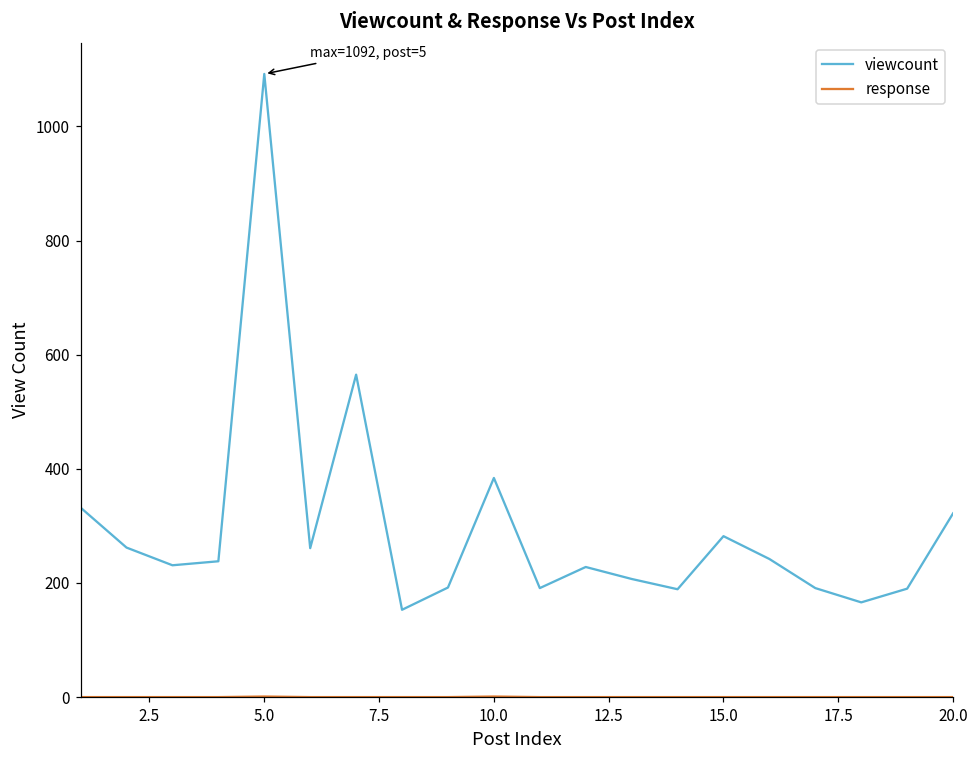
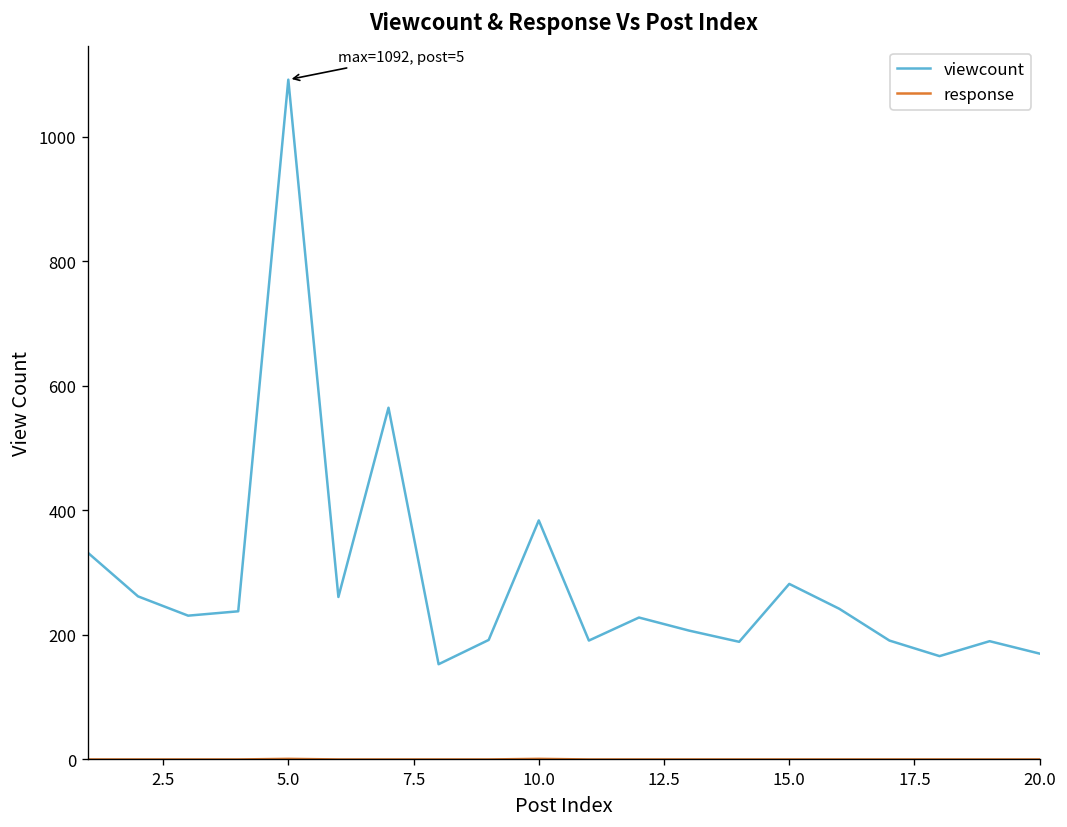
  {
    "viewcount": {
      "10.0": 380,
      "15.0": 280,
-     "20.0": 320
+     "20.0": 170
    },
    "response": {
      "5.0": 0,
      "10.0": 0,
      "15.0": 0,
      "20.0": 0
    }
  }
